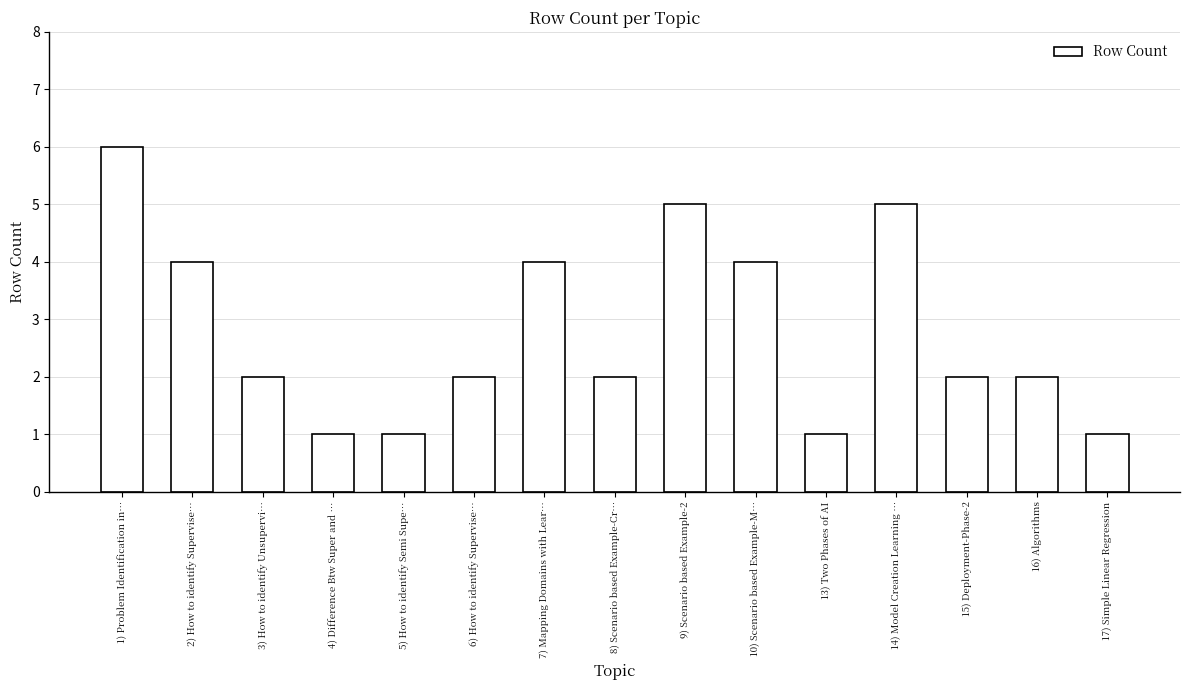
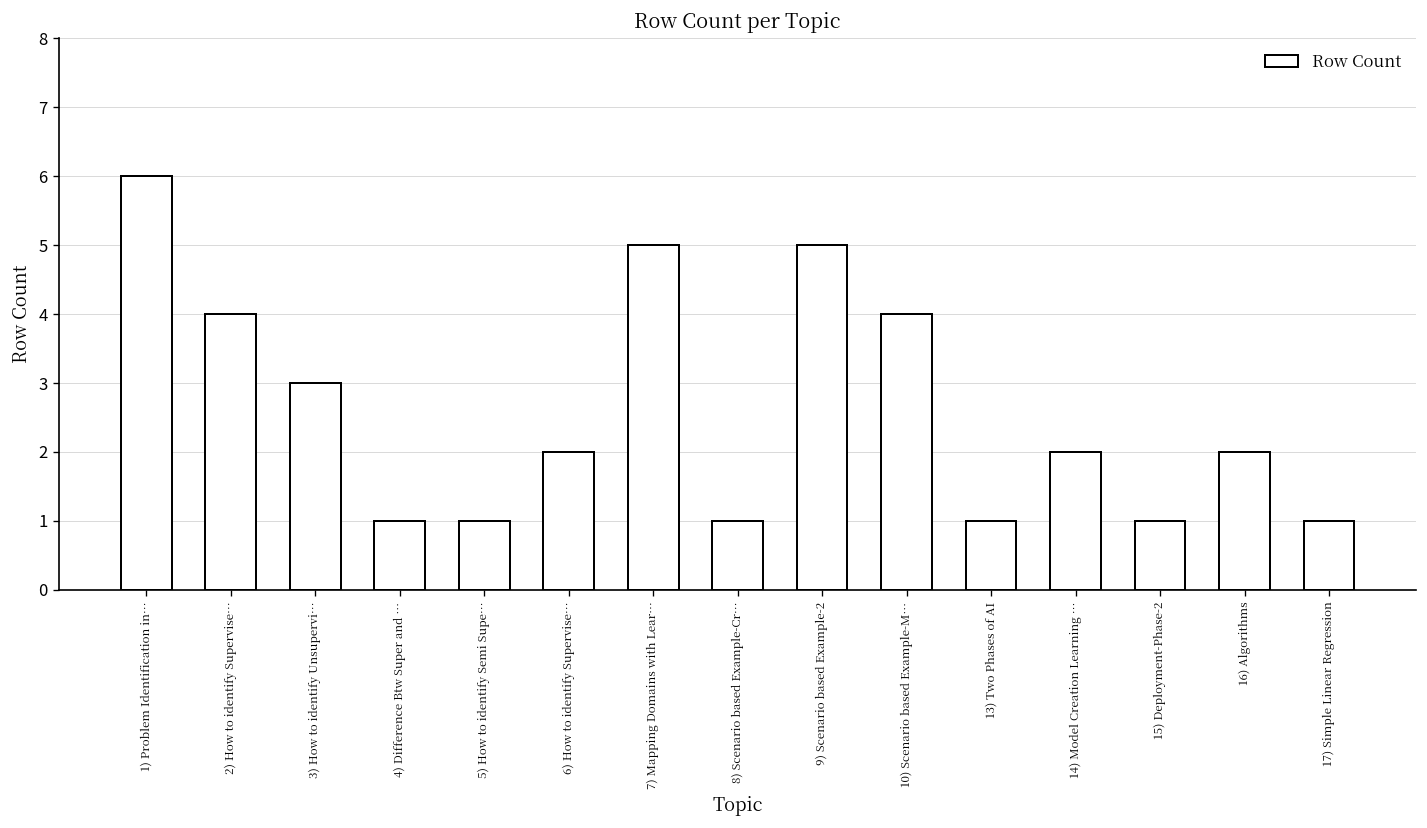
  {
    "1) Problem Identification in…": 6,
    "2) How to identify Supervise…": 4,
-   "3) How to identify Unsupervi…": 2,
+   "3) How to identify Unsupervi…": 3,
    "4) Difference Btw Super and …": 1,
    "5) How to identify Semi Supe…": 1,
    "6) How to identify Supervise…": 2,
-   "7) Mapping Domains with Lear…": 4,
-   "8) Scenario based Example-Cr…": 2,
+   "7) Mapping Domains with Lear…": 5,
+   "8) Scenario based Example-Cr…": 1,
    "9) Scenario based Example-2": 5,
    "10) Scenario based Example-M…": 4,
    "13) Two Phases of AI": 1,
-   "14) Model Creation Learning …": 5,
-   "15) Deployment-Phase-2": 2,
+   "14) Model Creation Learning …": 2,
+   "15) Deployment-Phase-2": 1,
    "16) Algorithms": 2,
    "17) Simple Linear Regression": 1
  }
